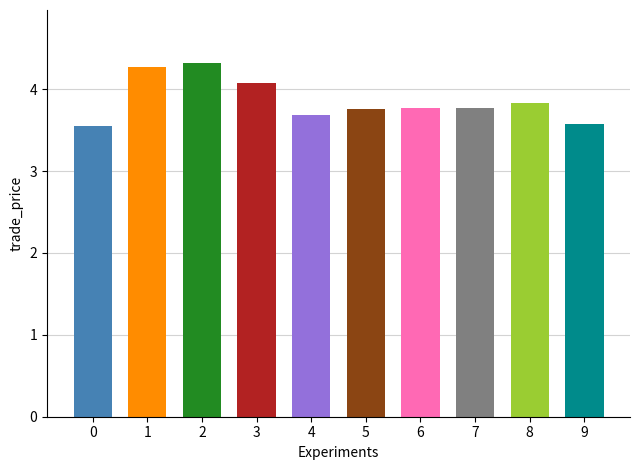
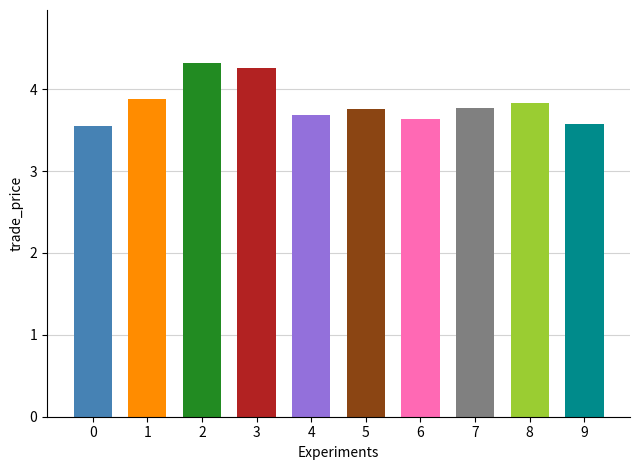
  {
    "0": 3.6,
-   "1": 4.3,
+   "1": 3.9,
    "2": 4.3,
-   "3": 4.1,
+   "3": 4.3,
    "4": 3.7,
    "5": 3.8,
-   "6": 3.8,
+   "6": 3.6,
    "7": 3.8,
    "8": 3.8,
    "9": 3.6
  }
